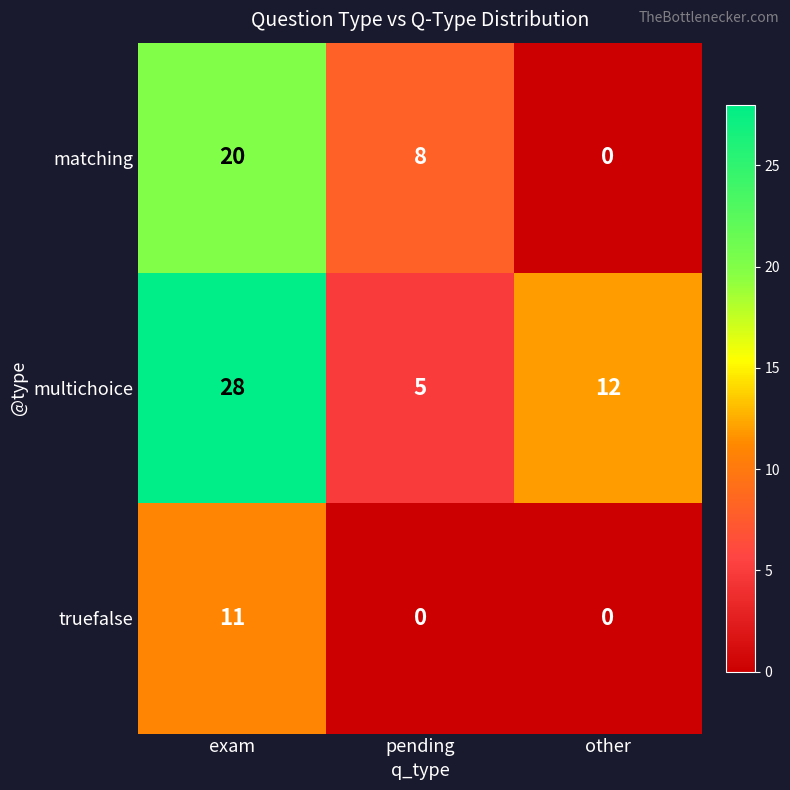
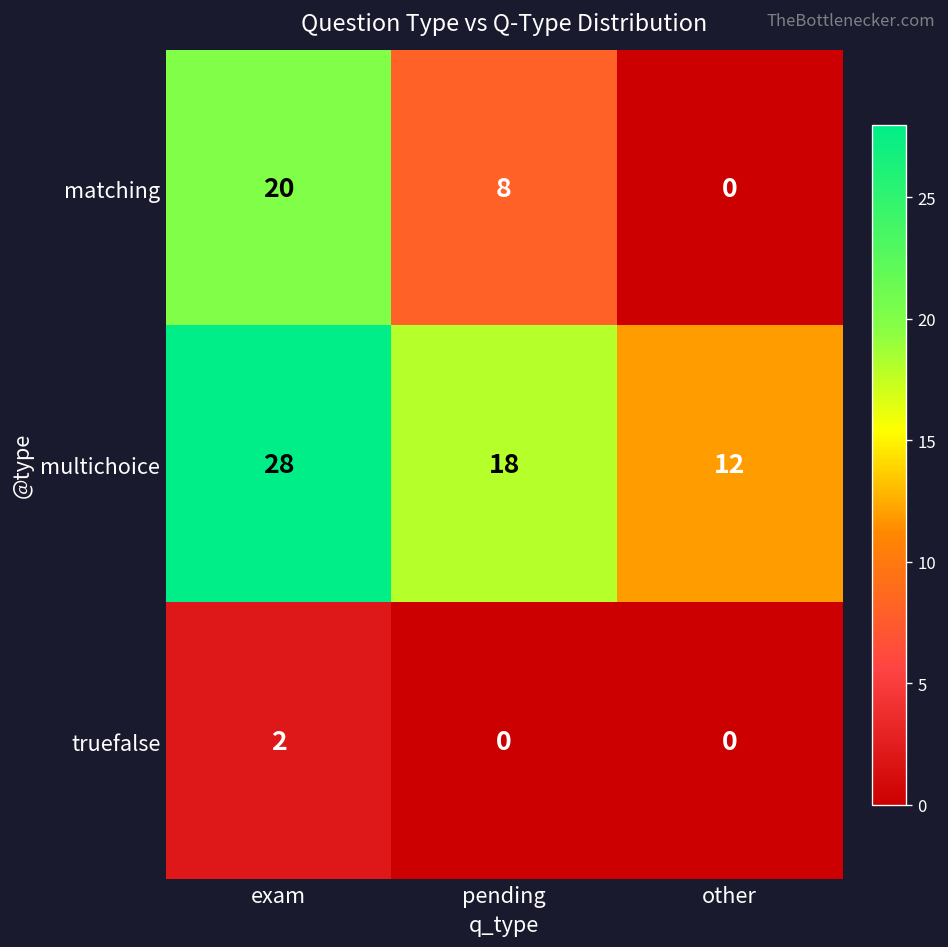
  {
    "matching": {
      "exam": 20,
      "pending": 8,
      "other": 0
    },
    "multichoice": {
      "exam": 28,
-     "pending": 5,
+     "pending": 18,
      "other": 12
    },
    "truefalse": {
-     "exam": 11,
+     "exam": 2,
      "pending": 0,
      "other": 0
    }
  }
